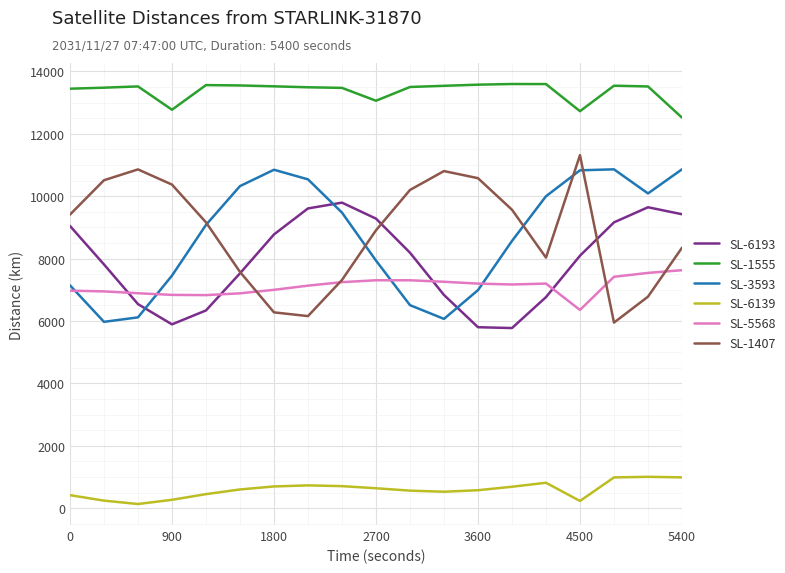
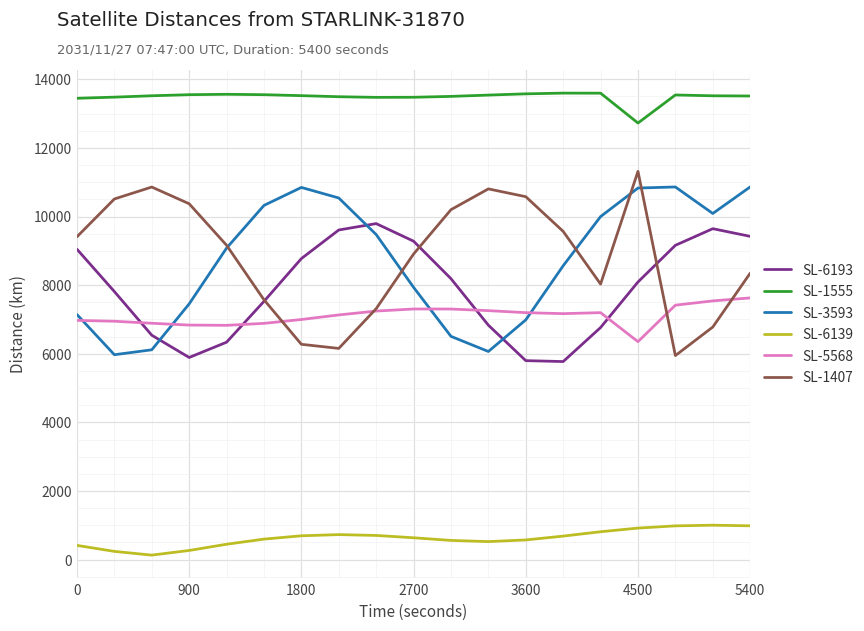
  {
    "SL-6193": {
      "0": 9000,
      "900": 5900,
      "1800": 8800,
      "2700": 9300,
      "3600": 5800,
      "4500": 8100,
      "5400": 9400
    },
    "SL-1555": {
      "0": 13400,
-     "900": 12800,
+     "900": 13600,
      "1800": 13500,
-     "2700": 13100,
+     "2700": 13500,
      "3600": 13600,
      "4500": 12700,
-     "5400": 12500
+     "5400": 13500
    },
    "SL-3593": {
      "0": 7100,
      "900": 7500,
      "1800": 10800,
      "2700": 7900,
      "3600": 7000,
      "4500": 10800,
      "5400": 10900
    },
    "SL-6139": {
      "0": 400,
      "900": 300,
      "1800": 700,
      "2700": 600,
      "3600": 600,
-     "4500": 200,
+     "4500": 900,
      "5400": 1000
    },
    "SL-5568": {
      "0": 7000,
      "900": 6800,
      "1800": 7000,
      "2700": 7300,
      "3600": 7200,
      "4500": 6400,
      "5400": 7600
    },
    "SL-1407": {
      "0": 9400,
      "900": 10400,
      "1800": 6300,
      "2700": 8900,
      "3600": 10600,
      "4500": 11300,
      "5400": 8300
    }
  }
